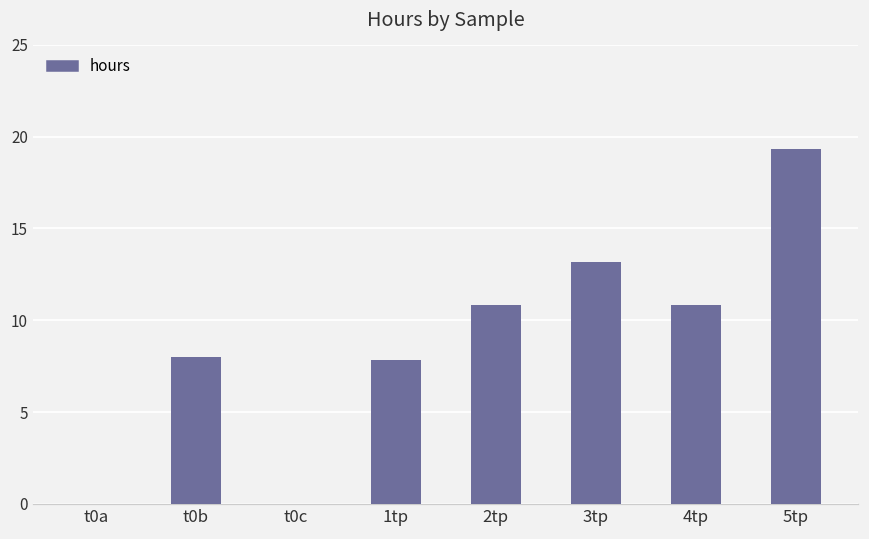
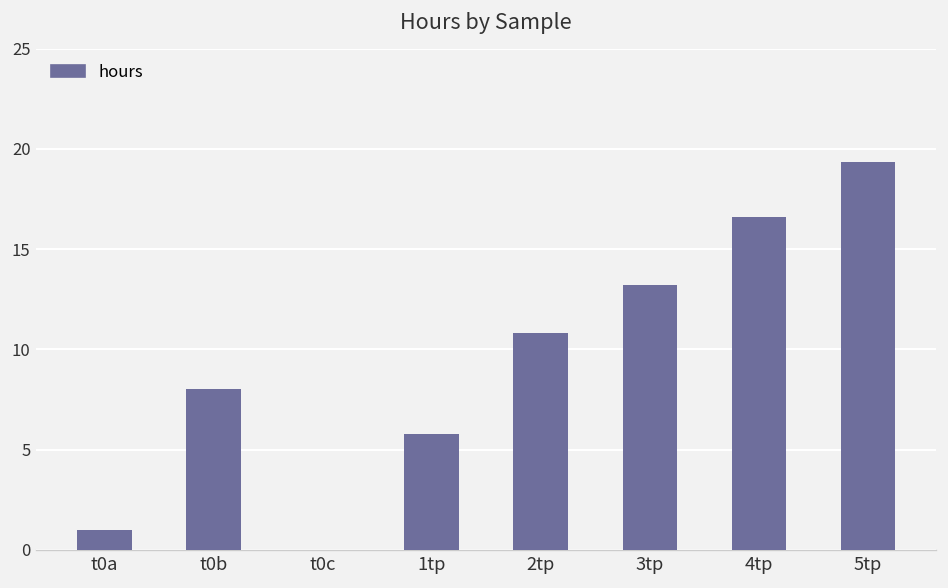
  {
-   "t0a": 0,
+   "t0a": 1,
    "t0b": 8.0,
    "t0c": 0.0,
-   "1tp": 7.8,
+   "1tp": 5.8,
    "2tp": 10.8,
    "3tp": 13.2,
-   "4tp": 10.8,
+   "4tp": 16.6,
    "5tp": 19.3
  }
